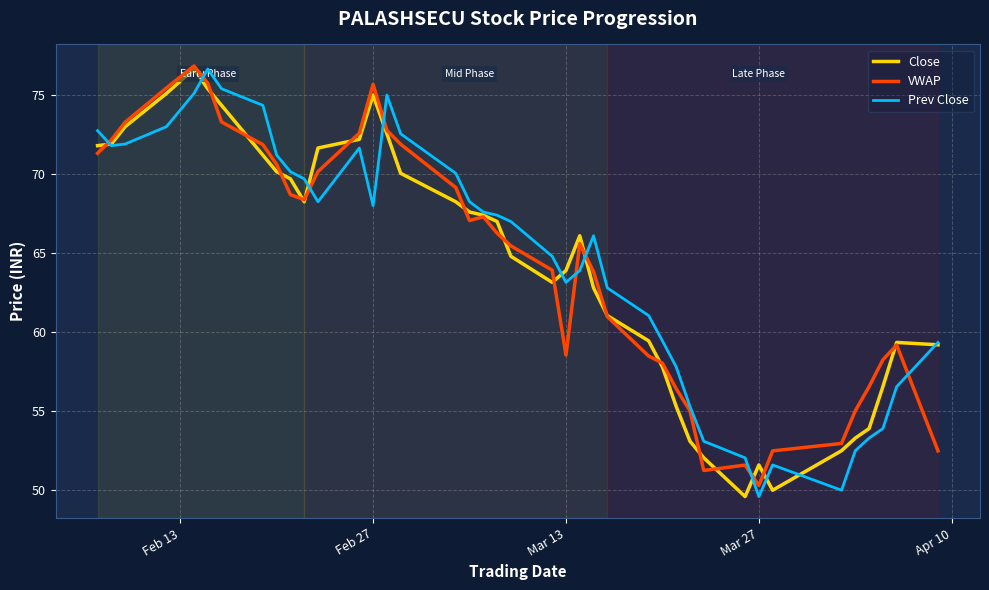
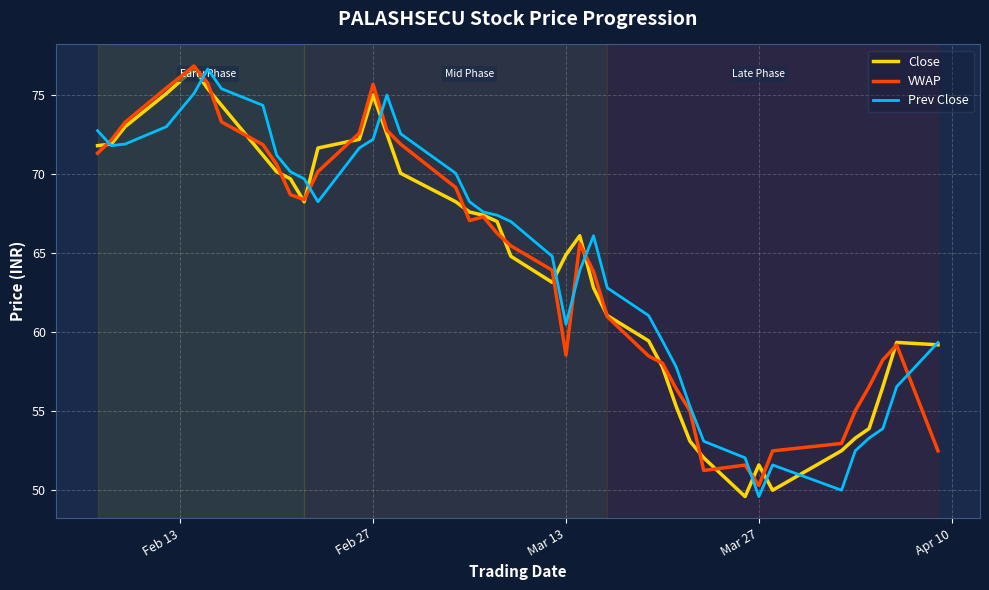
  {
    "Close": {
      "Feb 27": 75.0,
-     "Mar 13": 63.9,
+     "Mar 13": 64.9,
      "Mar 27": 51.6
    },
    "VWAP": {
      "Feb 27": 75.7,
      "Mar 13": 58.6,
      "Mar 27": 50.3
    },
    "Prev Close": {
-     "Feb 27": 68.0,
-     "Mar 13": 63.2,
+     "Feb 27": 72.2,
+     "Mar 13": 60.5,
      "Mar 27": 49.6
    }
  }
